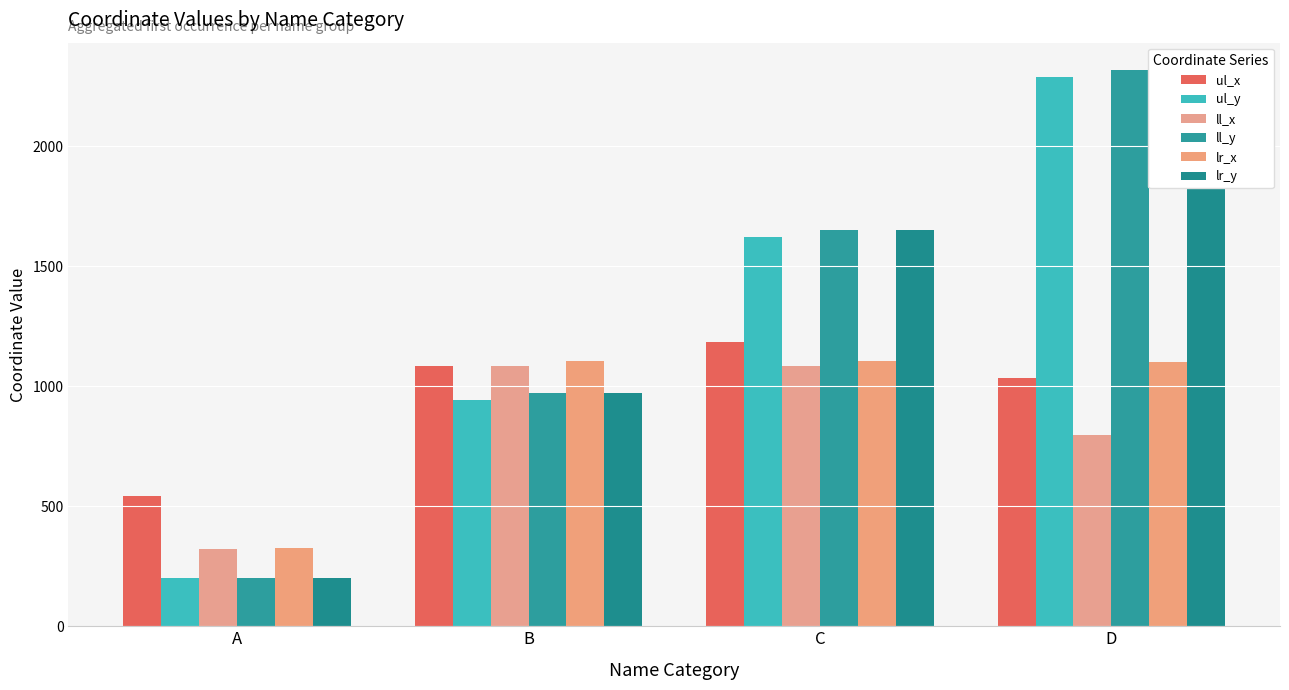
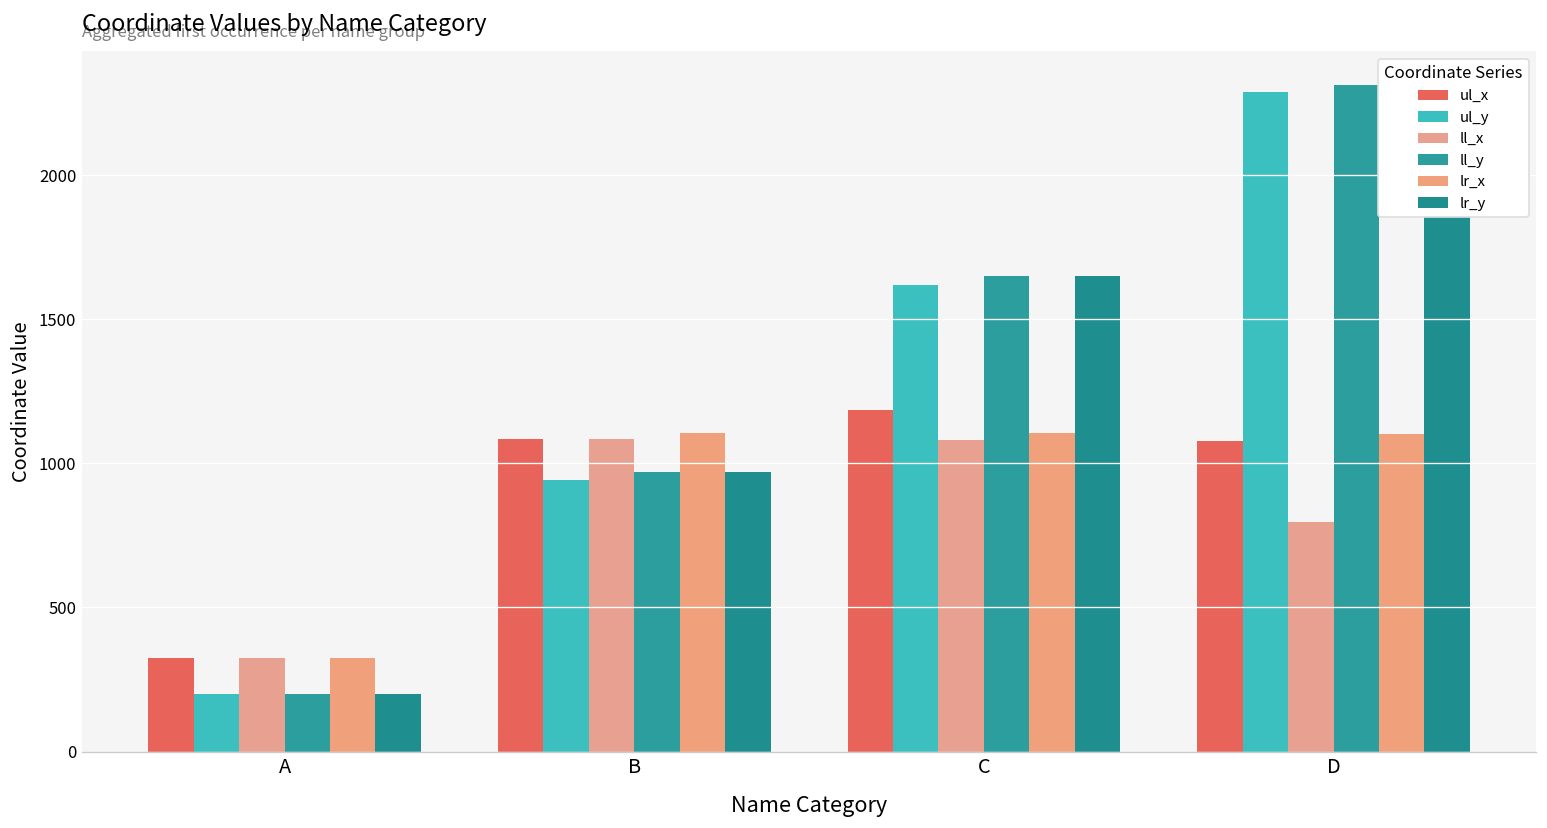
  {
    "ul_x": {
-     "A": 540,
+     "A": 320,
      "B": 1090,
      "C": 1190,
-     "D": 1030
+     "D": 1080
    }
  }
